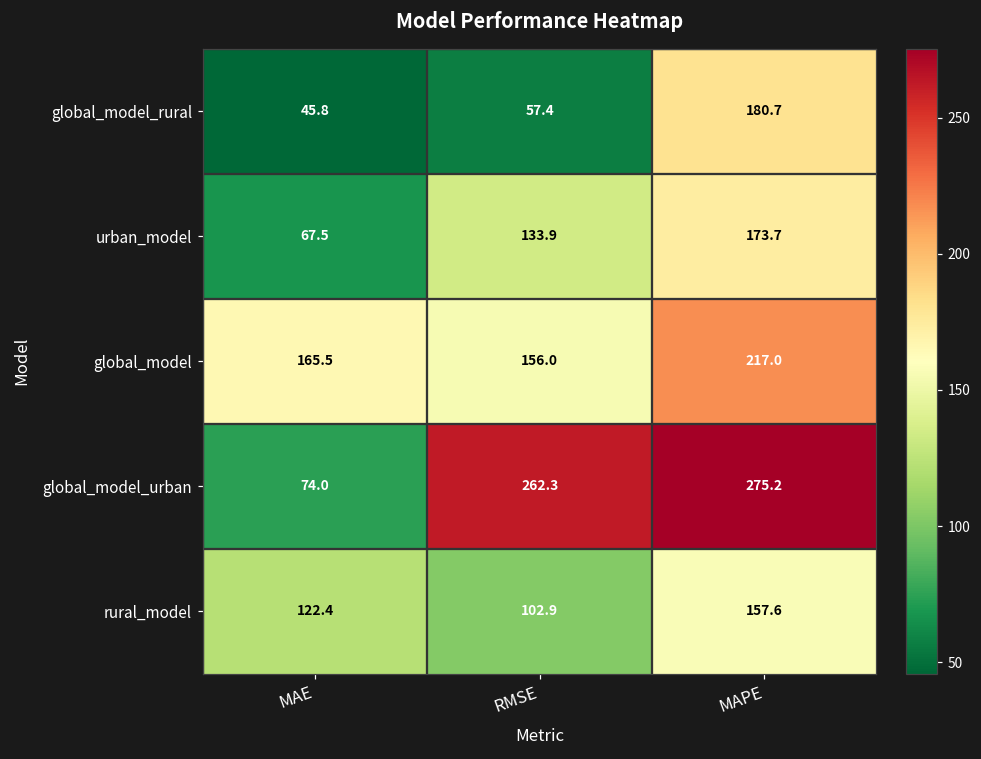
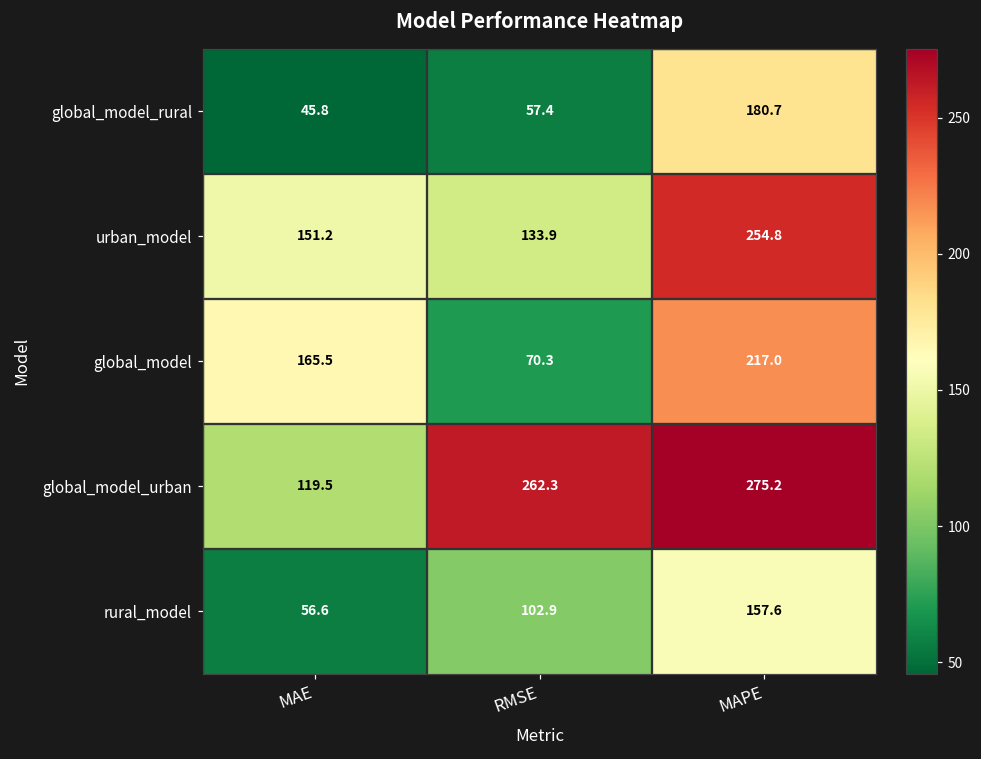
  {
    "global_model_rural": {
      "MAE": 45.8,
      "RMSE": 57.4,
      "MAPE": 180.7
    },
    "urban_model": {
-     "MAE": 67.5,
+     "MAE": 151.2,
      "RMSE": 133.9,
-     "MAPE": 173.7
+     "MAPE": 254.8
    },
    "global_model": {
      "MAE": 165.5,
-     "RMSE": 156.0,
+     "RMSE": 70.3,
      "MAPE": 217.0
    },
    "global_model_urban": {
-     "MAE": 74.0,
+     "MAE": 119.5,
      "RMSE": 262.3,
      "MAPE": 275.2
    },
    "rural_model": {
-     "MAE": 122.4,
+     "MAE": 56.6,
      "RMSE": 102.9,
      "MAPE": 157.6
    }
  }
